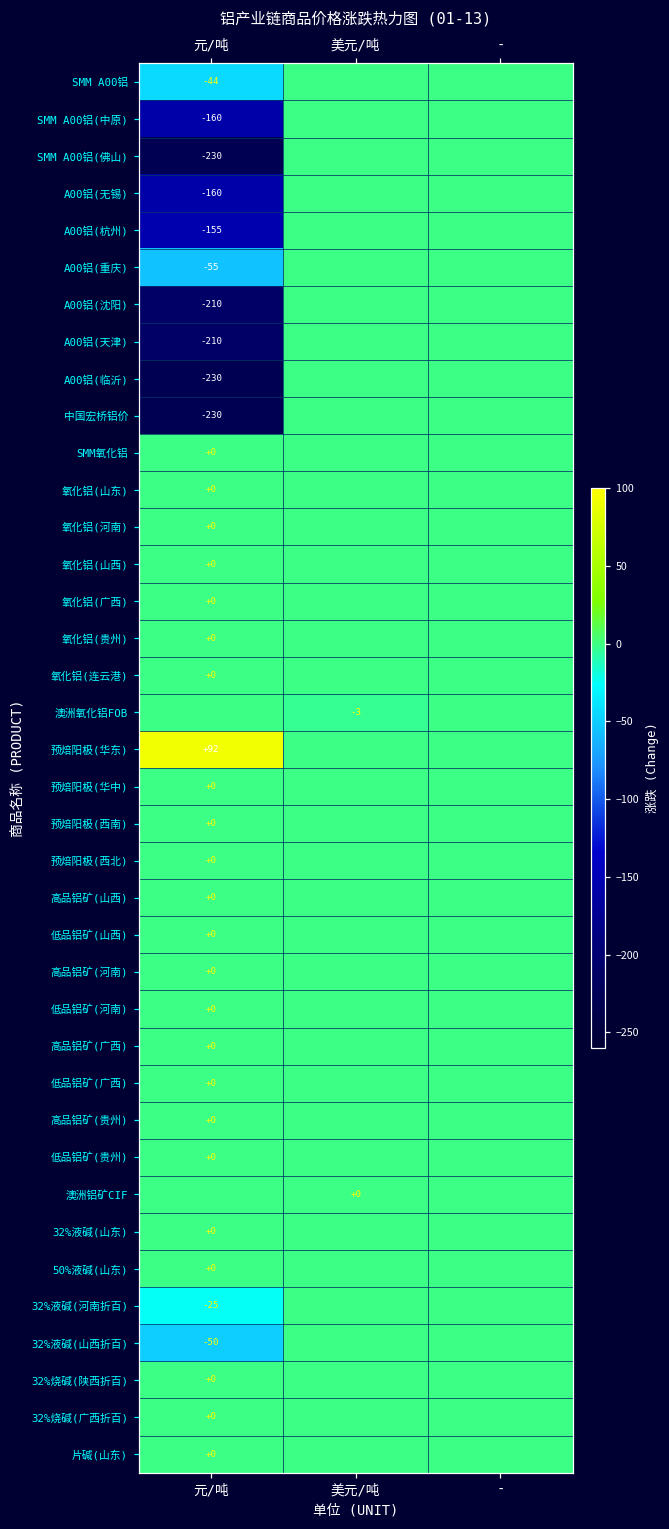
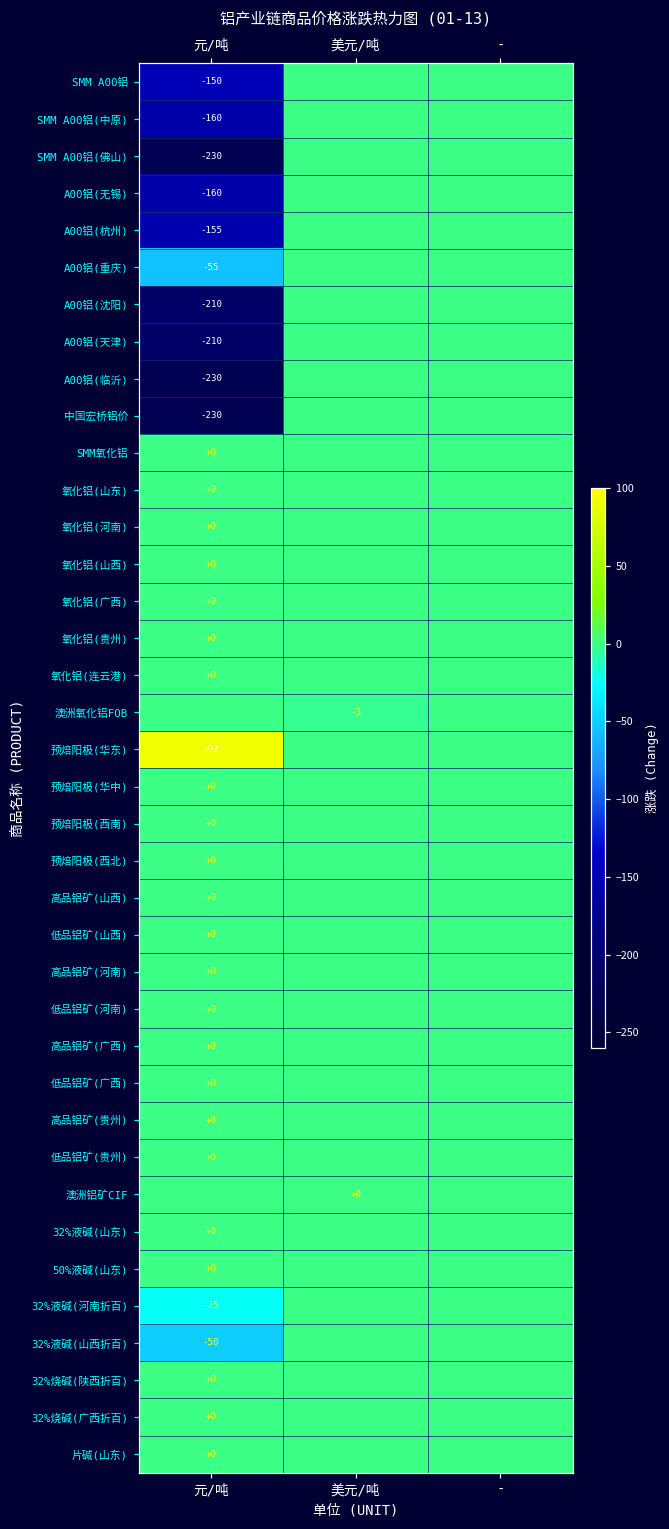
  {
    "SMM A00铝": {
-     "元/吨": "-44"
+     "元/吨": "-150"
    },
    "SMM A00铝(中原)": {
      "元/吨": "-160"
    },
    "SMM A00铝(佛山)": {
      "元/吨": "-230"
    },
    "A00铝(无锡)": {
      "元/吨": "-160"
    },
    "A00铝(杭州)": {
      "元/吨": "-155"
    },
    "A00铝(重庆)": {
      "元/吨": "-55"
    },
    "A00铝(沈阳)": {
      "元/吨": "-210"
    },
    "A00铝(天津)": {
      "元/吨": "-210"
    },
    "A00铝(临沂)": {
      "元/吨": "-230"
    },
    "中国宏桥铝价": {
      "元/吨": "-230"
    },
    "SMM氧化铝": {
      "元/吨": "+0"
    },
    "氧化铝(山东)": {
      "元/吨": "+0"
    },
    "氧化铝(河南)": {
      "元/吨": "+0"
    },
    "氧化铝(山西)": {
      "元/吨": "+0"
    },
    "氧化铝(广西)": {
      "元/吨": "+0"
    },
    "氧化铝(贵州)": {
      "元/吨": "+0"
    },
    "氧化铝(连云港)": {
      "元/吨": "+0"
    },
    "澳洲氧化铝FOB": {
      "美元/吨": "-3"
    },
    "预焙阳极(华东)": {
      "元/吨": "+92"
    },
    "预焙阳极(华中)": {
      "元/吨": "+0"
    },
    "预焙阳极(西南)": {
      "元/吨": "+0"
    },
    "预焙阳极(西北)": {
      "元/吨": "+0"
    },
    "高品铝矿(山西)": {
      "元/吨": "+0"
    },
    "低品铝矿(山西)": {
      "元/吨": "+0"
    },
    "高品铝矿(河南)": {
      "元/吨": "+0"
    },
    "低品铝矿(河南)": {
      "元/吨": "+0"
    },
    "高品铝矿(广西)": {
      "元/吨": "+0"
    },
    "低品铝矿(广西)": {
      "元/吨": "+0"
    },
    "高品铝矿(贵州)": {
      "元/吨": "+0"
    },
    "低品铝矿(贵州)": {
      "元/吨": "+0"
    },
    "澳洲铝矿CIF": {
      "美元/吨": "+0"
    },
    "32%液碱(山东)": {
      "元/吨": "+0"
    },
    "50%液碱(山东)": {
      "元/吨": "+0"
    },
    "32%液碱(河南折百)": {
      "元/吨": "-25"
    },
    "32%液碱(山西折百)": {
      "元/吨": "-50"
    },
    "32%烧碱(陕西折百)": {
      "元/吨": "+0"
    },
    "32%烧碱(广西折百)": {
      "元/吨": "+0"
    },
    "片碱(山东)": {
      "元/吨": "+0"
    }
  }
